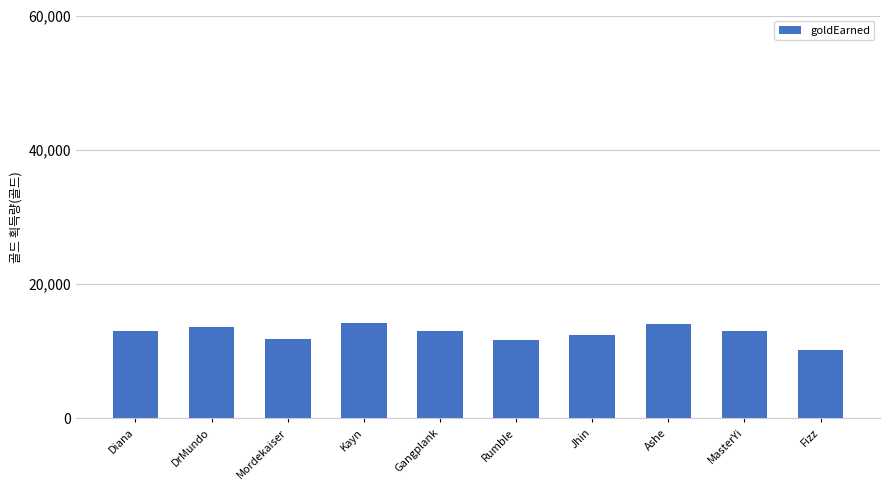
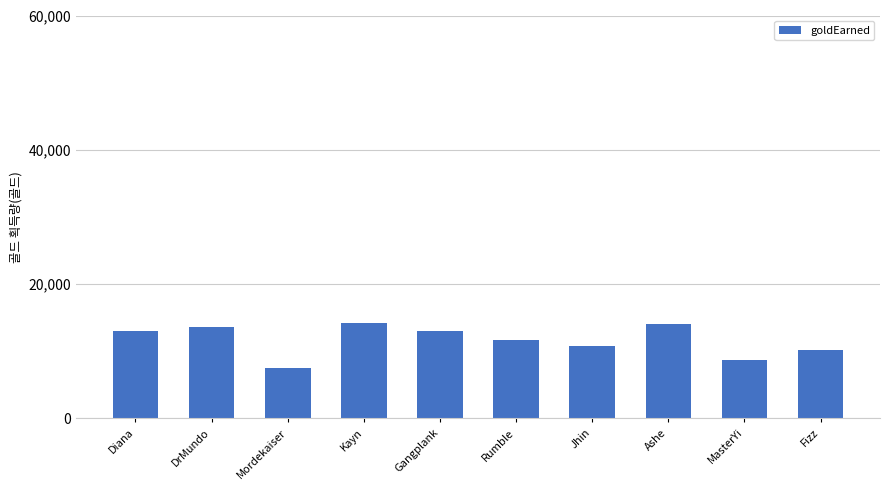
  {
    "Diana": "13,000",
    "DrMundo": "14,000",
-   "Mordekaiser": "12,000",
+   "Mordekaiser": "8,000",
    "Kayn": "14,000",
    "Gangplank": "13,000",
    "Rumble": "12,000",
-   "Jhin": "12,000",
+   "Jhin": "11,000",
    "Ashe": "14,000",
-   "MasterYi": "13,000",
+   "MasterYi": "9,000",
    "Fizz": "10,000"
  }
